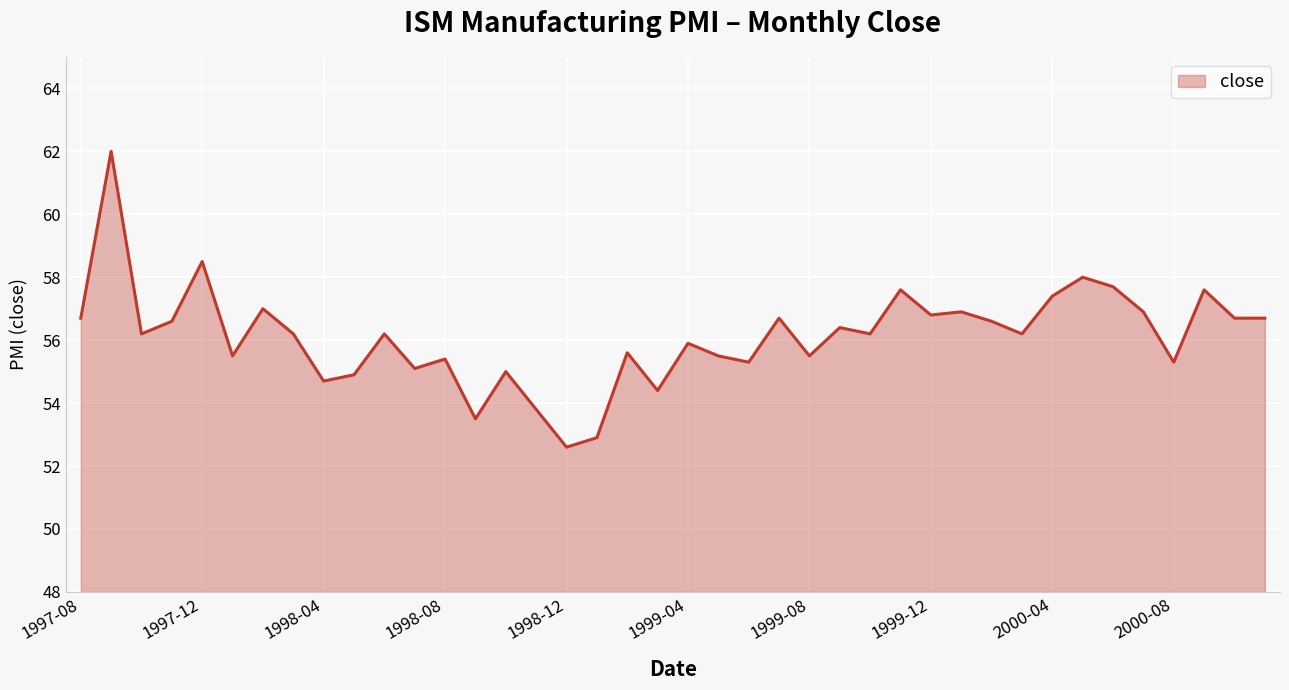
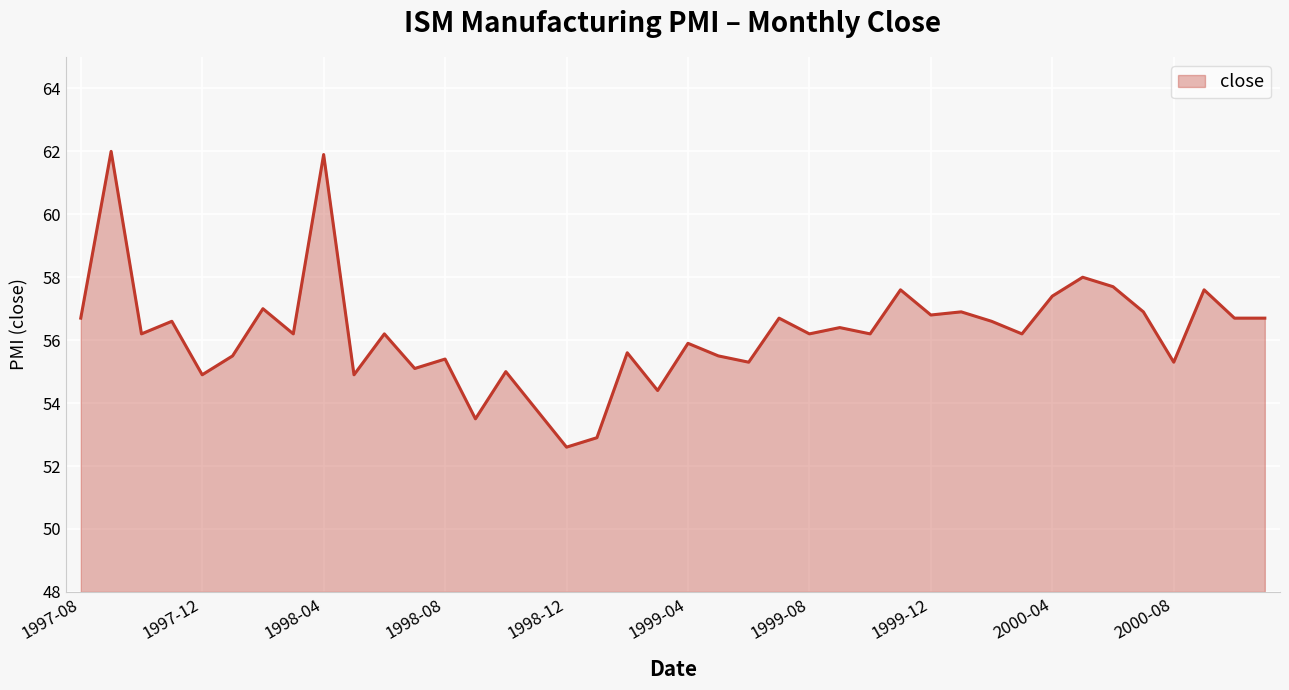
  {
    "1997-08": 56.7,
-   "1997-12": 58.5,
-   "1998-04": 54.7,
+   "1997-12": 54.9,
+   "1998-04": 61.9,
    "1998-08": 55.4,
    "1998-12": 52.6,
    "1999-04": 55.9,
-   "1999-08": 55.5,
+   "1999-08": 56.2,
    "1999-12": 56.8,
    "2000-04": 57.4,
    "2000-08": 55.3
  }
